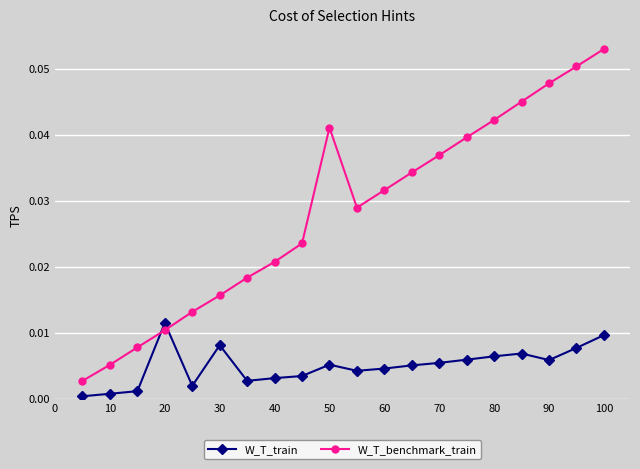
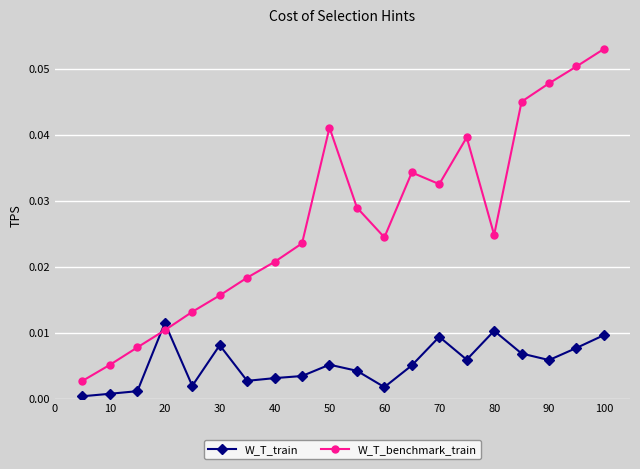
  {
    "W_T_train": {
      "10": 0.001,
      "20": 0.011,
      "30": 0.008,
      "40": 0.003,
      "50": 0.005,
-     "60": 0.005,
-     "70": 0.005,
-     "80": 0.006,
+     "60": 0.002,
+     "70": 0.009,
+     "80": 0.010,
      "90": 0.006,
      "100": 0.010
    },
    "W_T_benchmark_train": {
      "10": 0.005,
      "20": 0.010,
      "30": 0.016,
      "40": 0.021,
      "50": 0.041,
-     "60": 0.032,
-     "70": 0.037,
-     "80": 0.042,
+     "60": 0.024,
+     "70": 0.032,
+     "80": 0.025,
      "90": 0.048,
      "100": 0.053
    }
  }
